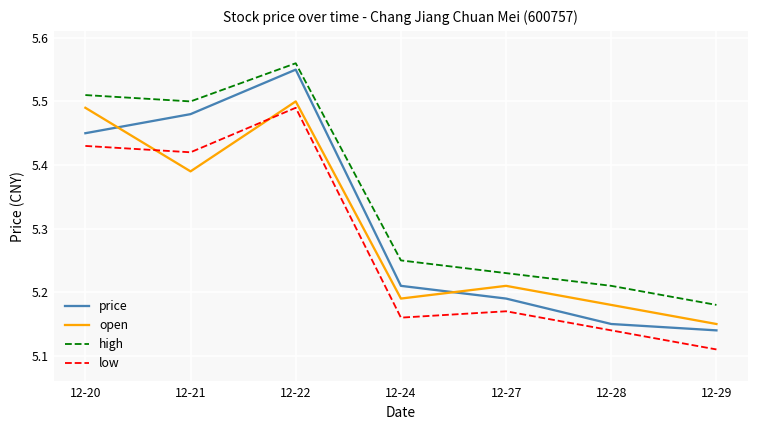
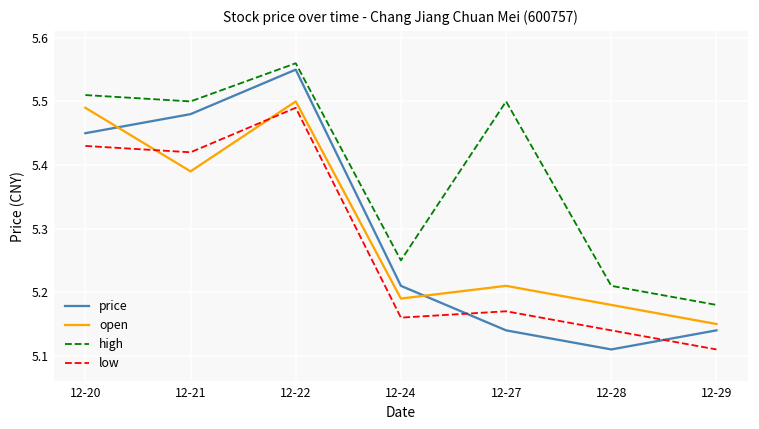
  {
    "price": {
      "12-20": 5.45,
      "12-21": 5.48,
      "12-22": 5.55,
      "12-24": 5.21,
-     "12-27": 5.19,
-     "12-28": 5.15,
+     "12-27": 5.14,
+     "12-28": 5.11,
      "12-29": 5.14
    },
    "open": {
      "12-20": 5.49,
      "12-21": 5.39,
      "12-22": 5.50,
      "12-24": 5.19,
      "12-27": 5.21,
      "12-28": 5.18,
      "12-29": 5.15
    },
    "high": {
      "12-20": 5.51,
      "12-21": 5.50,
      "12-22": 5.56,
      "12-24": 5.25,
-     "12-27": 5.23,
+     "12-27": 5.50,
      "12-28": 5.21,
      "12-29": 5.18
    },
    "low": {
      "12-20": 5.43,
      "12-21": 5.42,
      "12-22": 5.49,
      "12-24": 5.16,
      "12-27": 5.17,
      "12-28": 5.14,
      "12-29": 5.11
    }
  }
